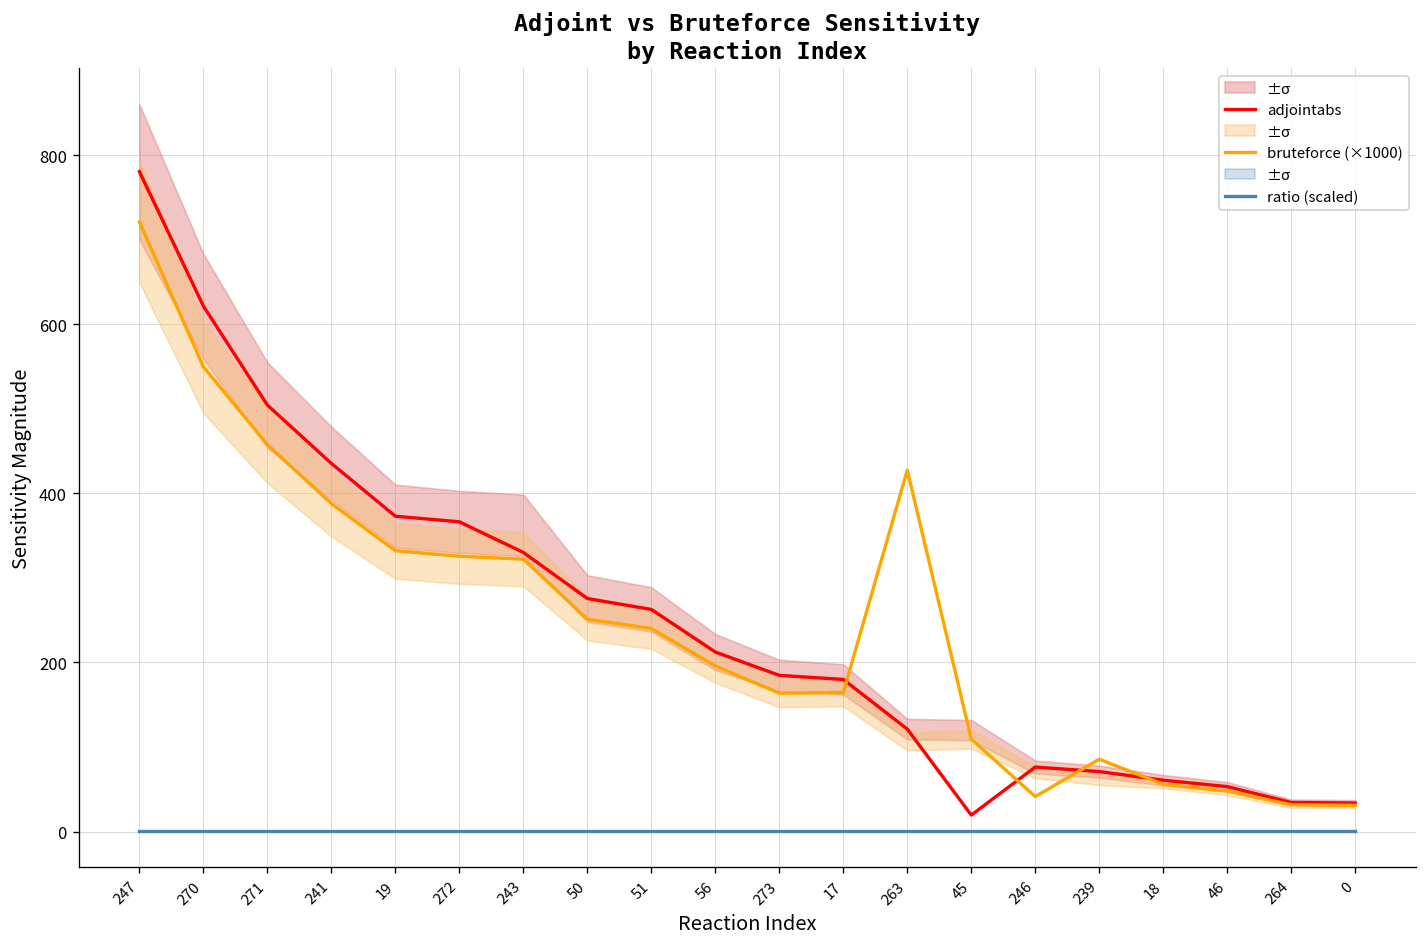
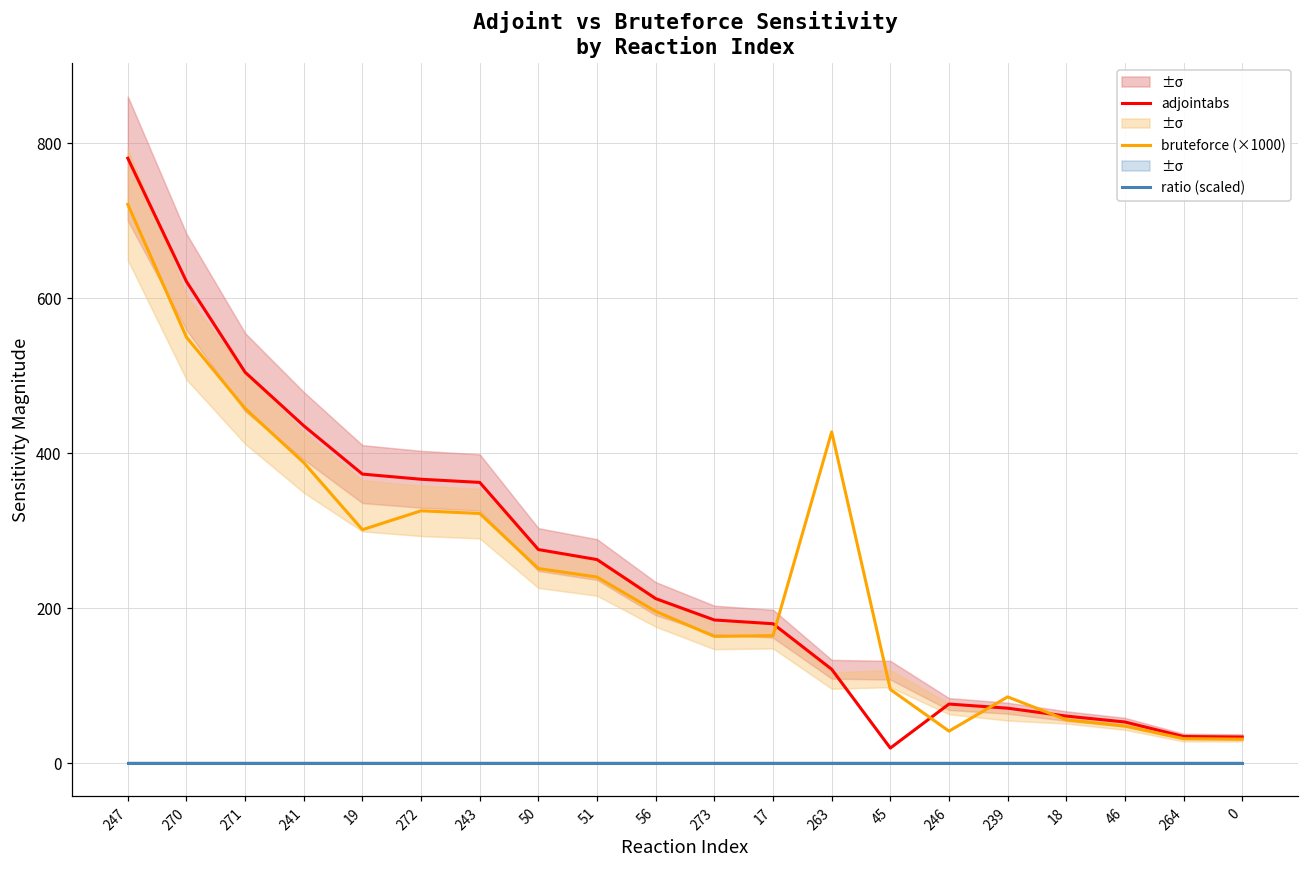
  {
    "adjointabs": {
      "247": 780,
      "270": 620,
      "241": 440,
      "19": 370,
      "272": 370,
-     "243": 330,
+     "243": 360,
      "273": 180,
      "263": 120,
      "45": 20,
      "239": 70
    },
    "bruteforce (×1000)": {
      "247": 720,
      "270": 550,
      "271": 460,
      "241": 390,
-     "19": 330,
+     "19": 300,
      "272": 330,
      "243": 320,
      "50": 250,
      "51": 240,
      "56": 200,
      "273": 160,
      "17": 160,
      "263": 430,
-     "45": 110,
+     "45": 100,
      "246": 40,
      "239": 90,
      "18": 60,
      "46": 50
    }
  }
